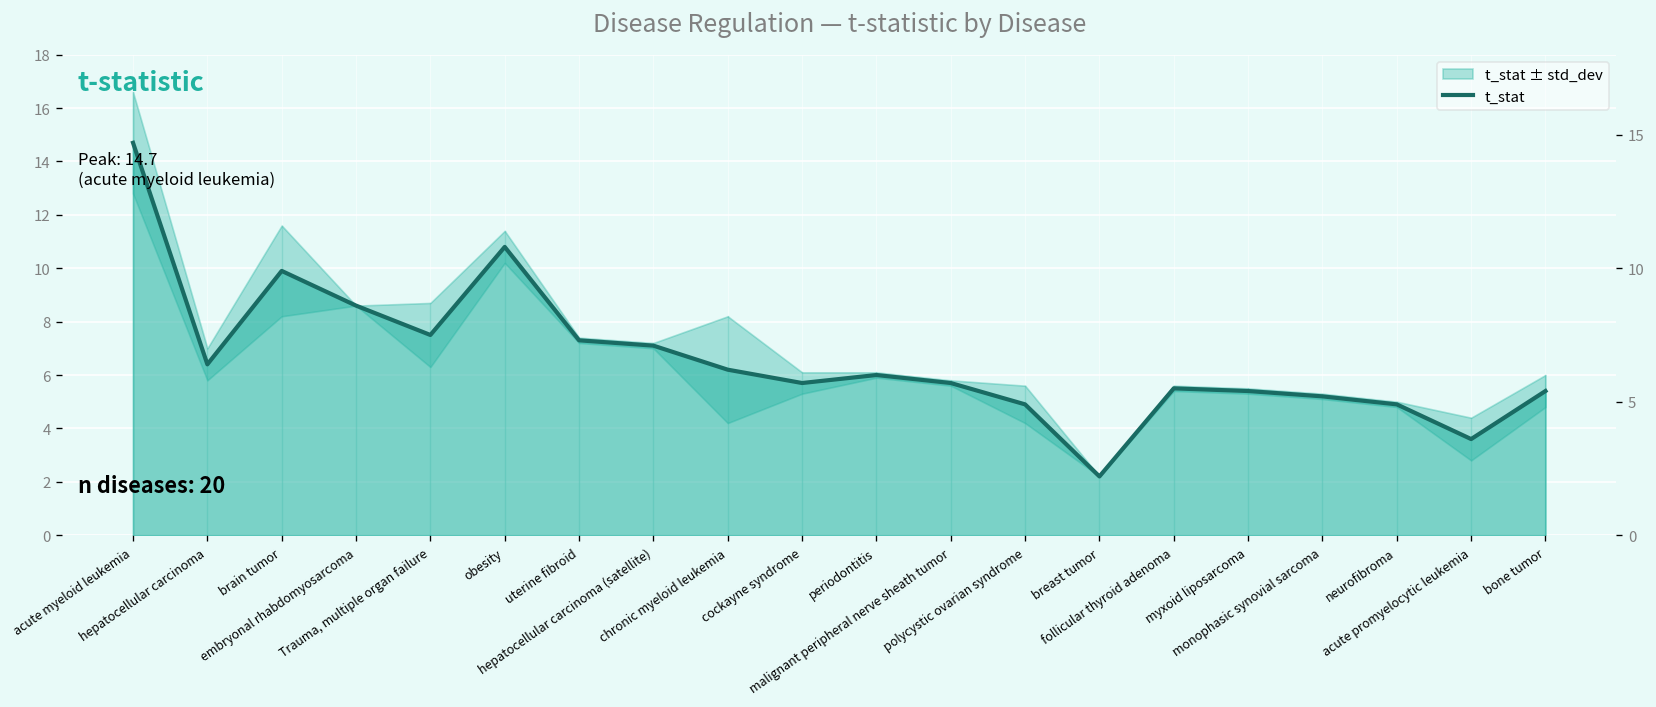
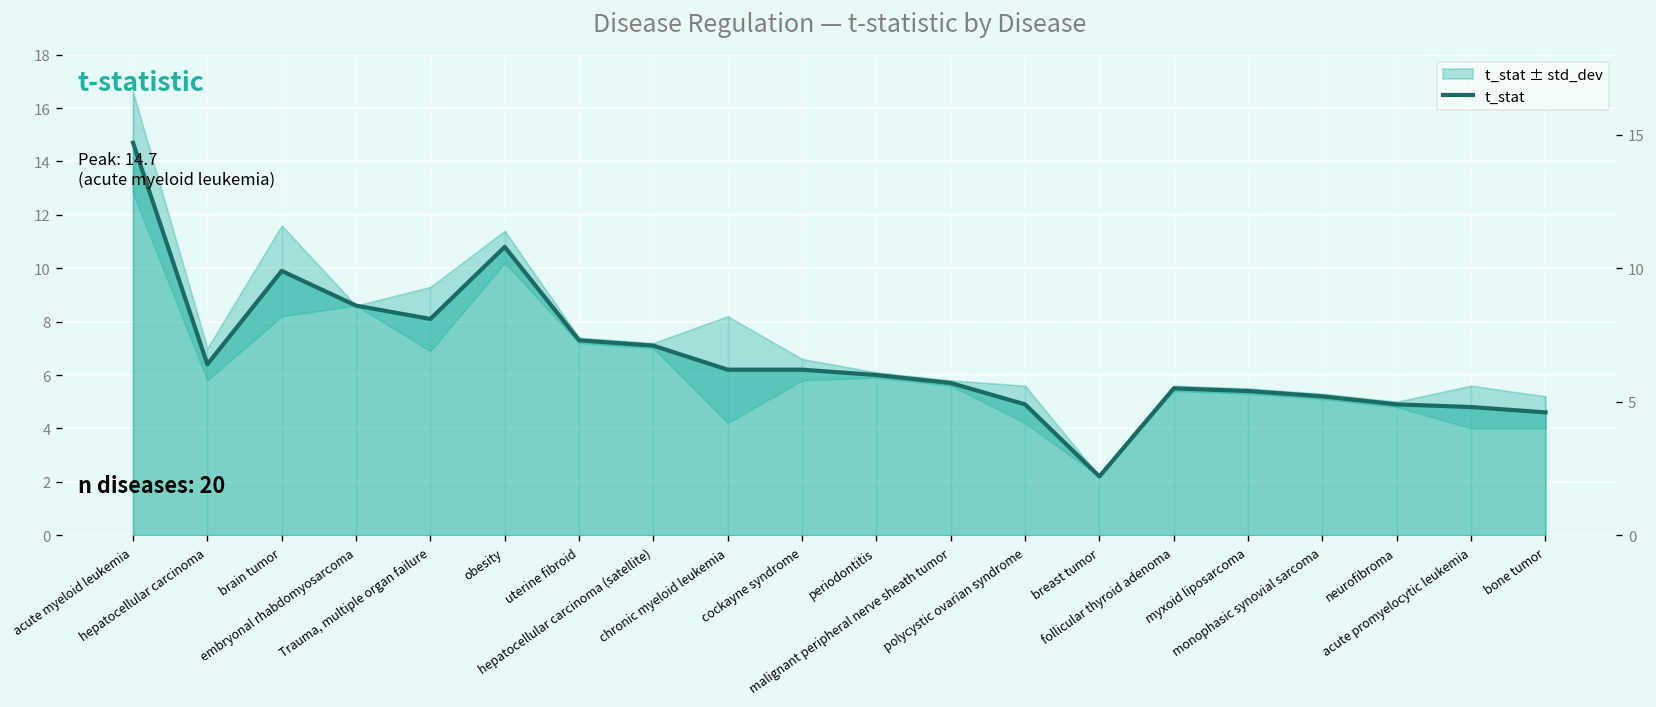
  {
    "t_stat": {
      "hepatocellular carcinoma": 6.4,
      "brain tumor": 9.9,
-     "Trauma, multiple organ failure": 7.5,
+     "Trauma, multiple organ failure": 8.1,
      "obesity": 10.8,
      "chronic myeloid leukemia": 6.2,
-     "cockayne syndrome": 5.7,
+     "cockayne syndrome": 6.2,
      "polycystic ovarian syndrome": 4.9,
-     "acute promyelocytic leukemia": 3.6,
-     "bone tumor": 5.4
+     "acute promyelocytic leukemia": 4.8,
+     "bone tumor": 4.6
    }
  }
